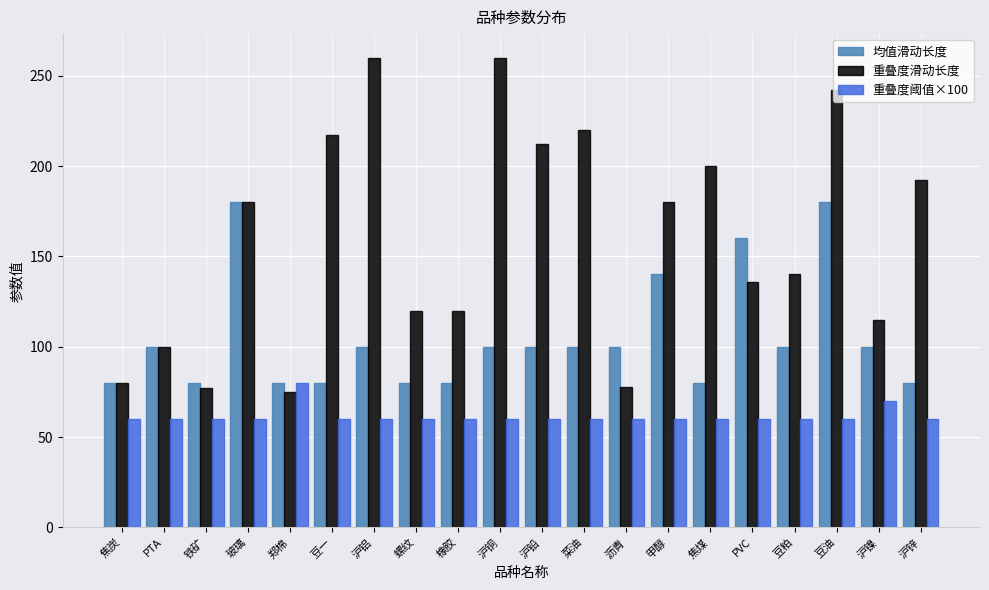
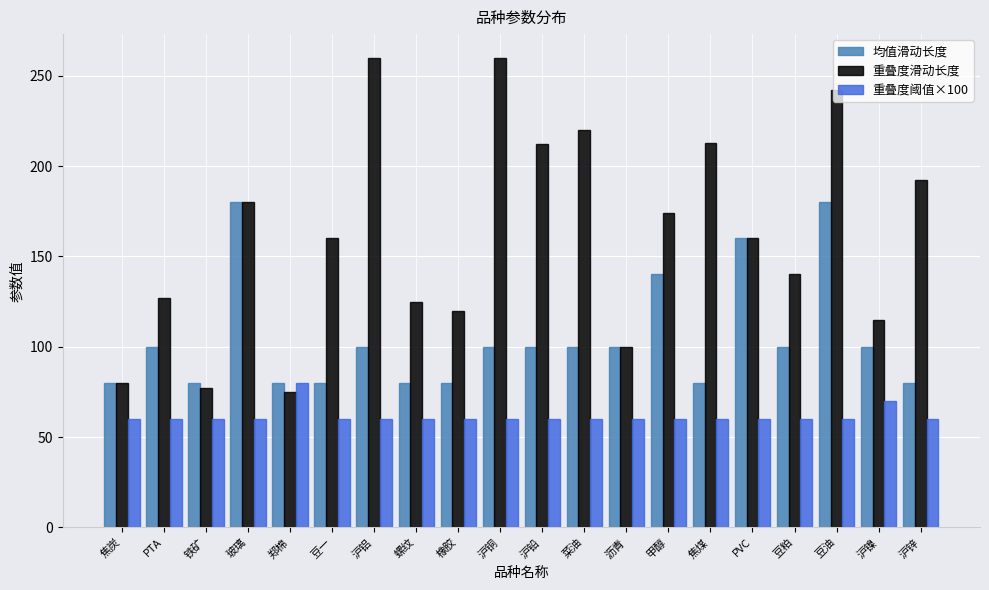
  {
    "重叠度滑动长度": {
      "焦炭": 80,
-     "PTA": 100,
+     "PTA": 127,
      "铁矿": 77,
      "玻璃": 180,
      "郑棉": 75,
-     "豆一": 217,
+     "豆一": 160,
      "沪铝": 260,
-     "螺纹": 120,
+     "螺纹": 125,
      "橡胶": 120,
      "沪铜": 260,
      "沪铅": 212,
      "菜油": 220,
-     "沥青": 78,
-     "甲醇": 180,
-     "焦煤": 200,
-     "PVC": 136,
+     "沥青": 100,
+     "甲醇": 174,
+     "焦煤": 213,
+     "PVC": 160,
      "豆粕": 140,
      "沪镍": 115,
      "沪锌": 192
    }
  }
